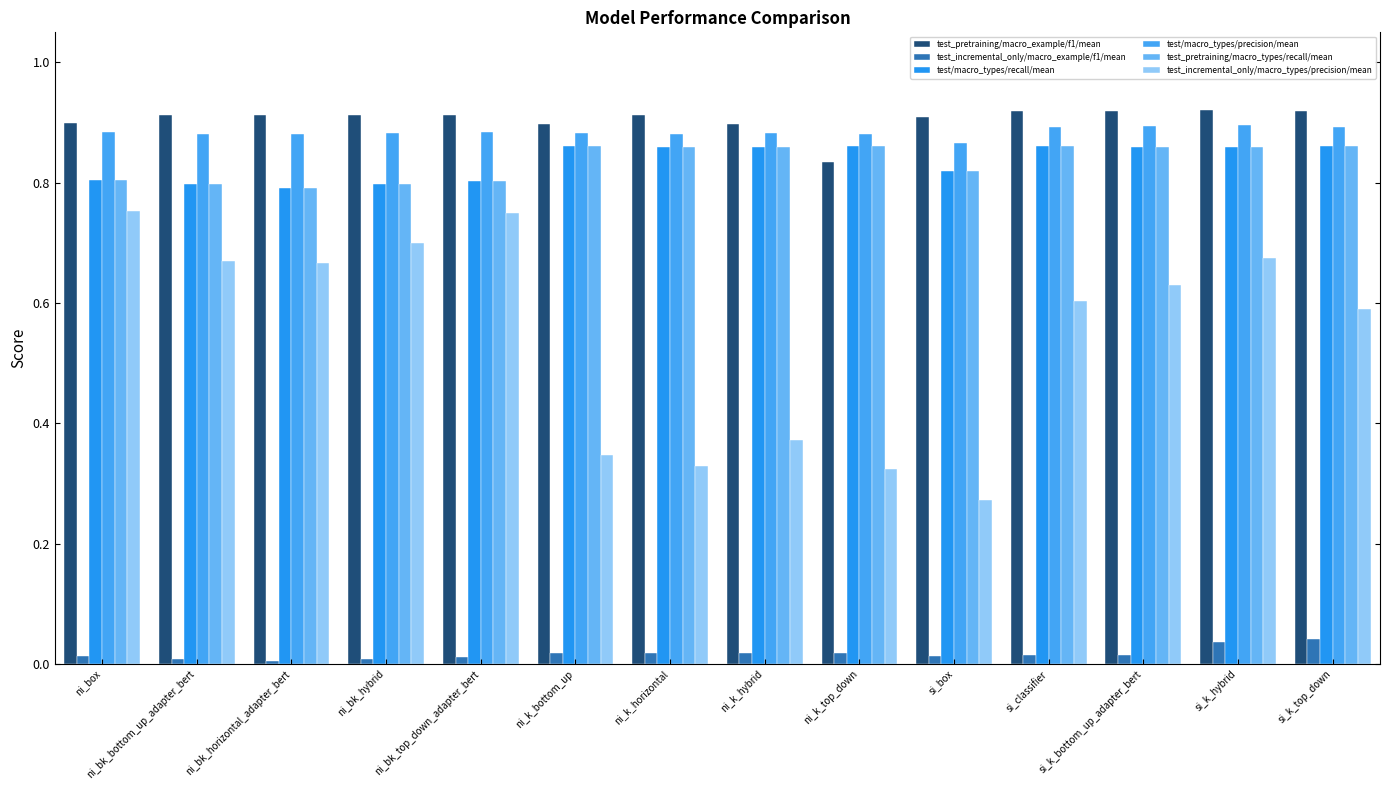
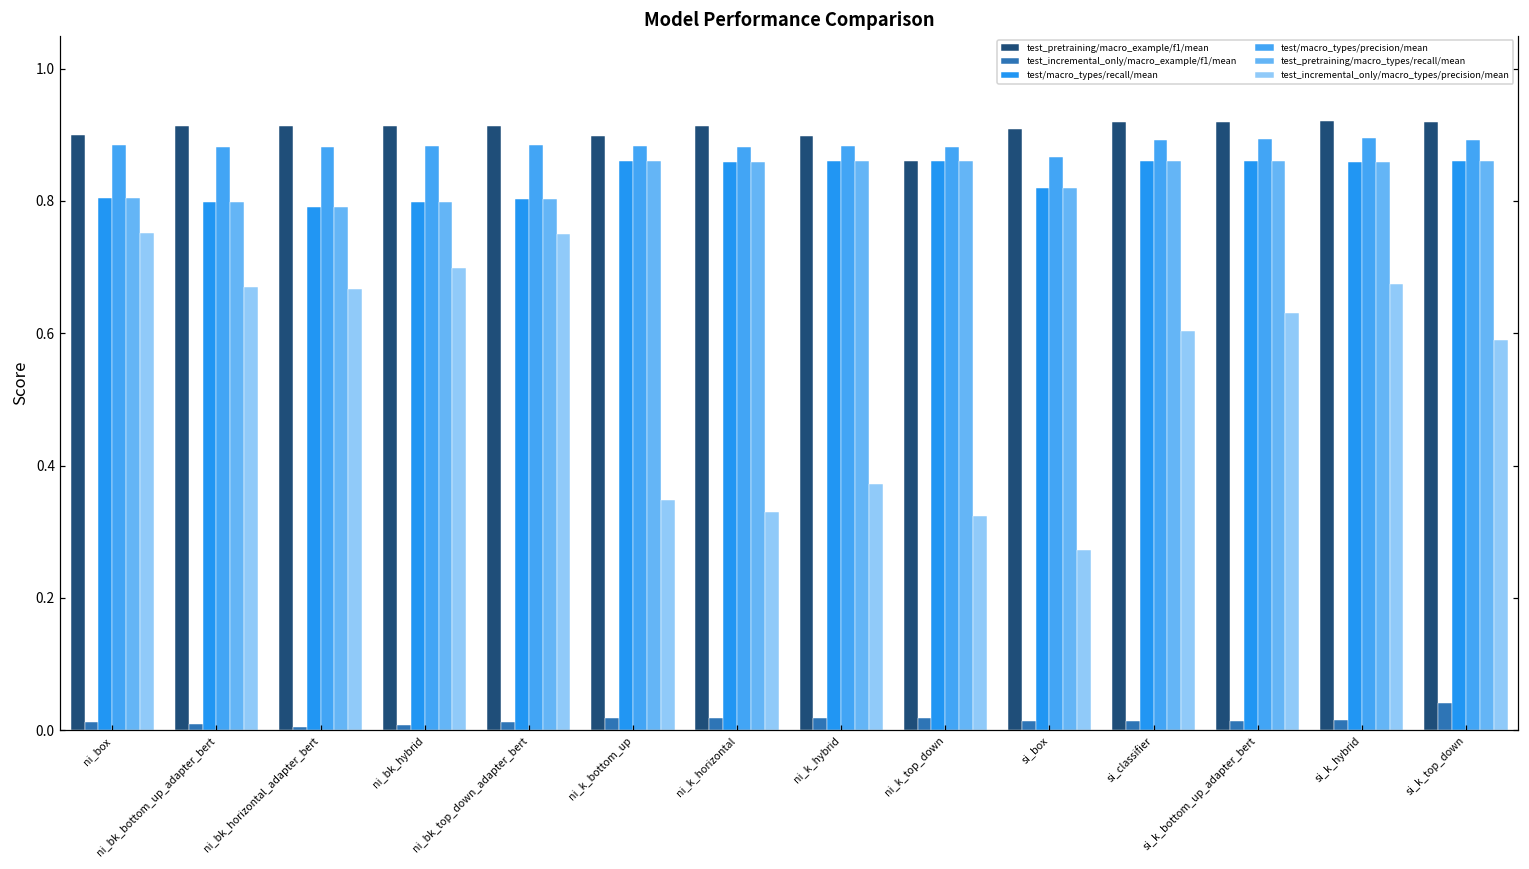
  {
    "test_pretraining/macro_example/f1/mean": {
      "ni_box": 0.90,
      "ni_bk_bottom_up_adapter_bert": 0.91,
      "ni_bk_horizontal_adapter_bert": 0.91,
      "ni_bk_hybrid": 0.91,
      "ni_bk_top_down_adapter_bert": 0.91,
      "ni_k_bottom_up": 0.90,
      "ni_k_horizontal": 0.91,
      "ni_k_hybrid": 0.90,
-     "ni_k_top_down": 0.83,
+     "ni_k_top_down": 0.86,
      "si_box": 0.91,
      "si_classifier": 0.92,
      "si_k_bottom_up_adapter_bert": 0.92,
      "si_k_hybrid": 0.92,
      "si_k_top_down": 0.92
    },
    "test_incremental_only/macro_example/f1/mean": {
      "ni_box": 0.01,
      "ni_bk_bottom_up_adapter_bert": 0.01,
      "ni_bk_horizontal_adapter_bert": 0.00,
      "ni_bk_hybrid": 0.01,
      "ni_bk_top_down_adapter_bert": 0.01,
      "ni_k_bottom_up": 0.02,
      "ni_k_horizontal": 0.02,
      "ni_k_hybrid": 0.02,
      "ni_k_top_down": 0.02,
      "si_box": 0.01,
      "si_classifier": 0.01,
      "si_k_bottom_up_adapter_bert": 0.01,
-     "si_k_hybrid": 0.04,
+     "si_k_hybrid": 0.02,
      "si_k_top_down": 0.04
    }
  }
